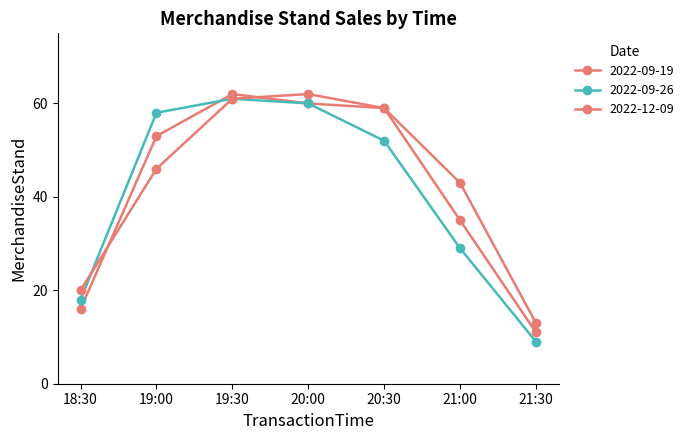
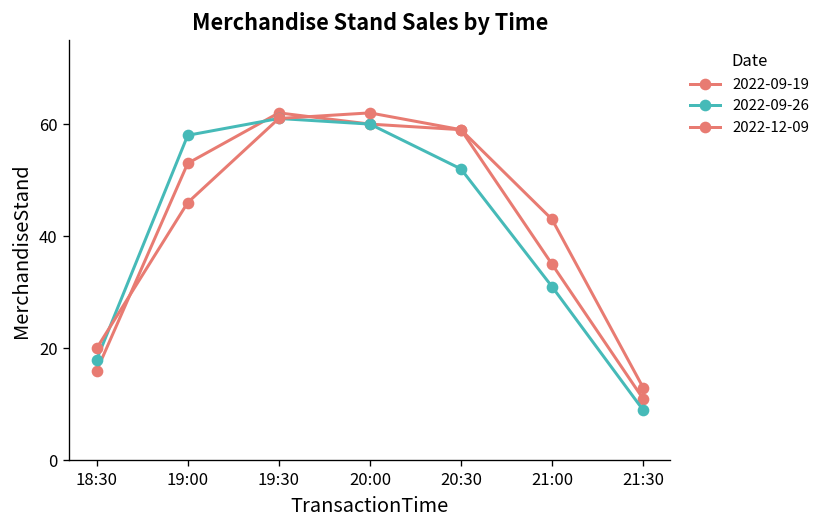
  {
    "2022-09-26": {
      "18:30": 18,
      "19:00": 58,
      "20:30": 52,
-     "21:00": 29,
+     "21:00": 31,
      "21:30": 9
    }
  }
